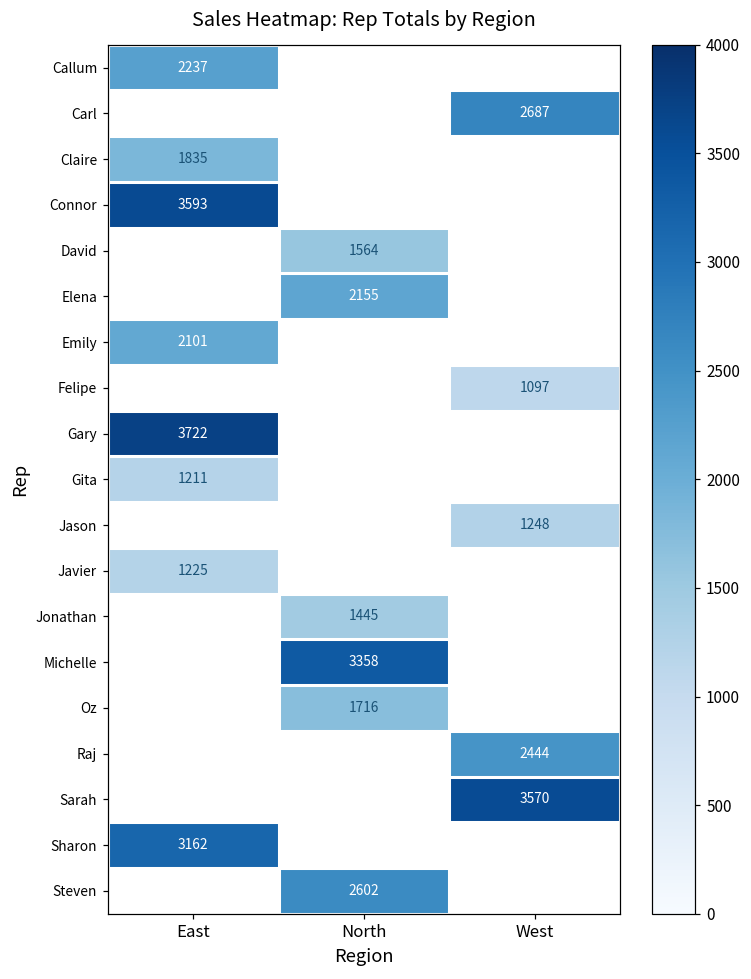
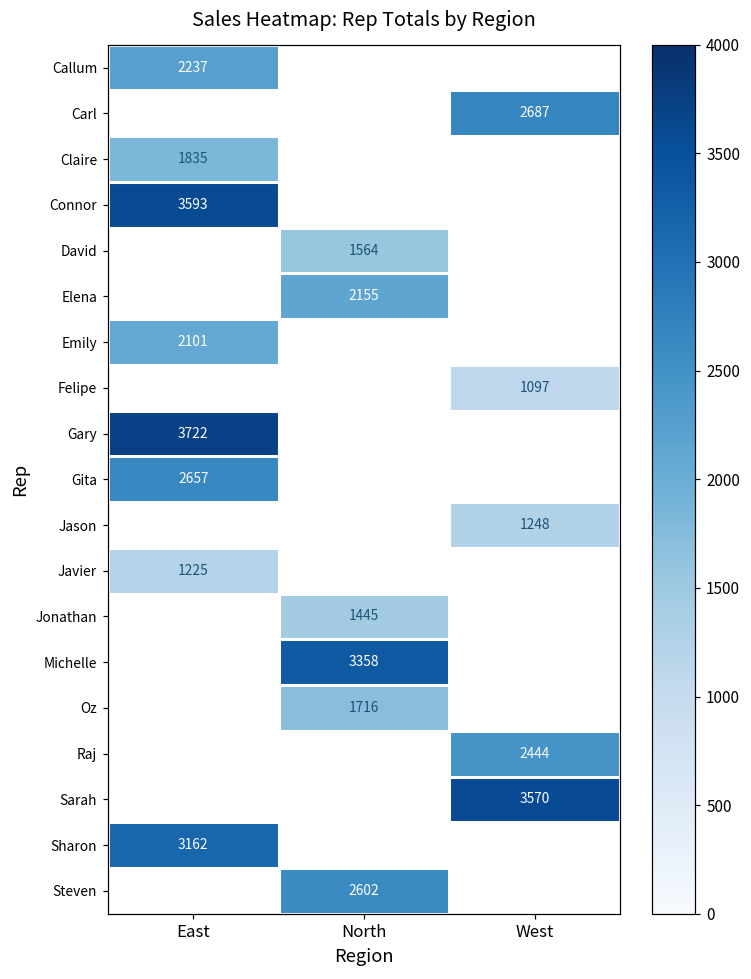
  {
    "Callum": {
      "East": 2237
    },
    "Carl": {
      "West": 2687
    },
    "Claire": {
      "East": 1835
    },
    "Connor": {
      "East": 3593
    },
    "David": {
      "North": 1564
    },
    "Elena": {
      "North": 2155
    },
    "Emily": {
      "East": 2101
    },
    "Felipe": {
      "West": 1097
    },
    "Gary": {
      "East": 3722
    },
    "Gita": {
-     "East": 1211
+     "East": 2657
    },
    "Jason": {
      "West": 1248
    },
    "Javier": {
      "East": 1225
    },
    "Jonathan": {
      "North": 1445
    },
    "Michelle": {
      "North": 3358
    },
    "Oz": {
      "North": 1716
    },
    "Raj": {
      "West": 2444
    },
    "Sarah": {
      "West": 3570
    },
    "Sharon": {
      "East": 3162
    },
    "Steven": {
      "North": 2602
    }
  }
